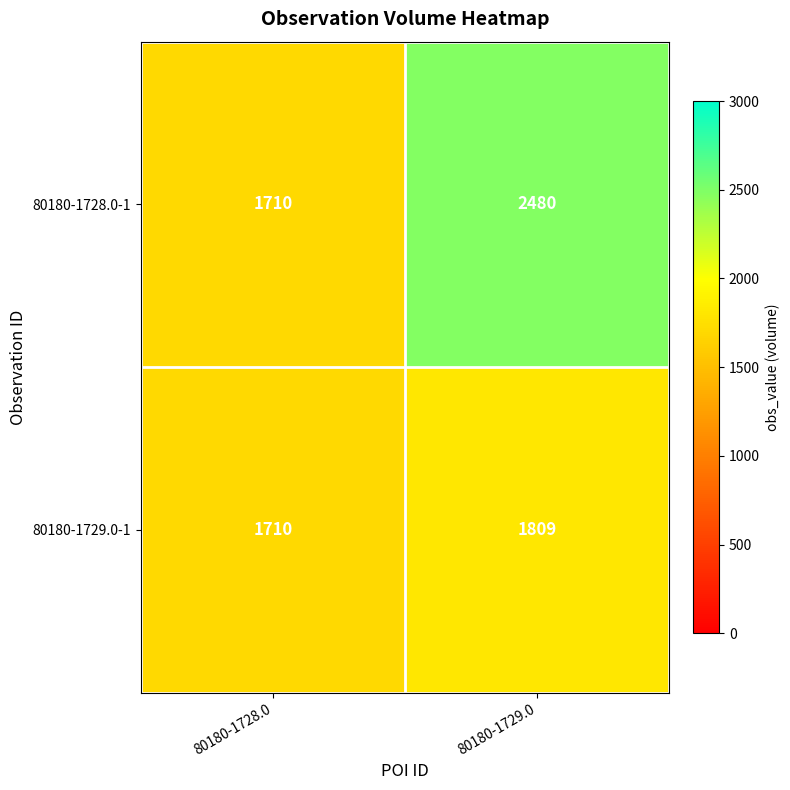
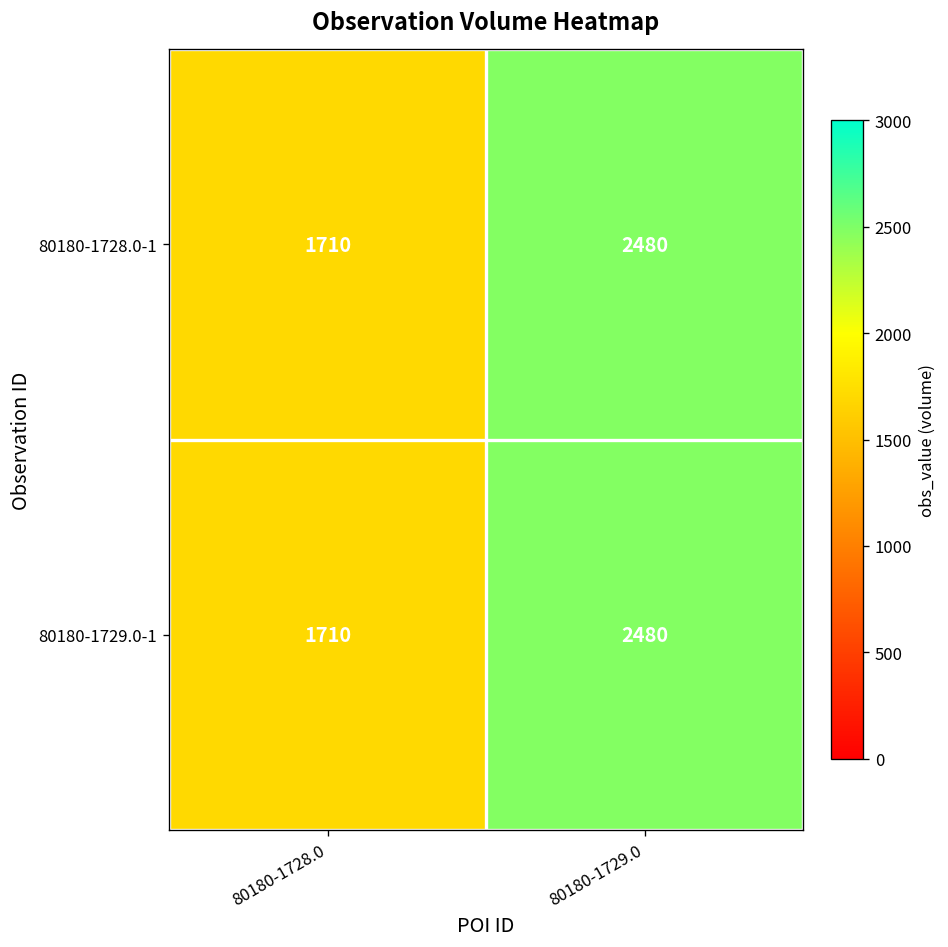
  {
    "80180-1728.0-1": {
      "80180-1728.0": 1710,
      "80180-1729.0": 2480
    },
    "80180-1729.0-1": {
      "80180-1728.0": 1710,
-     "80180-1729.0": 1809
+     "80180-1729.0": 2480
    }
  }
